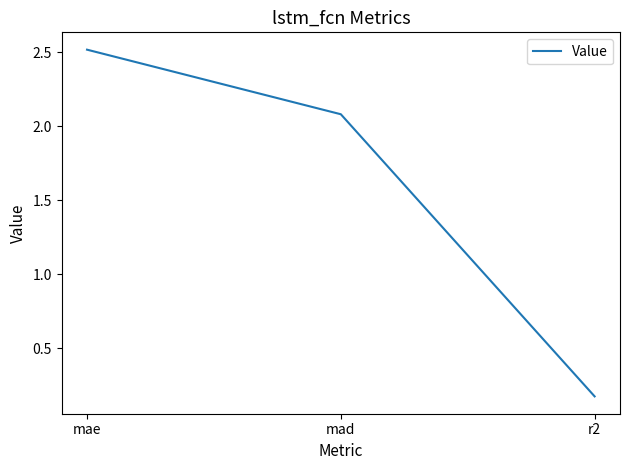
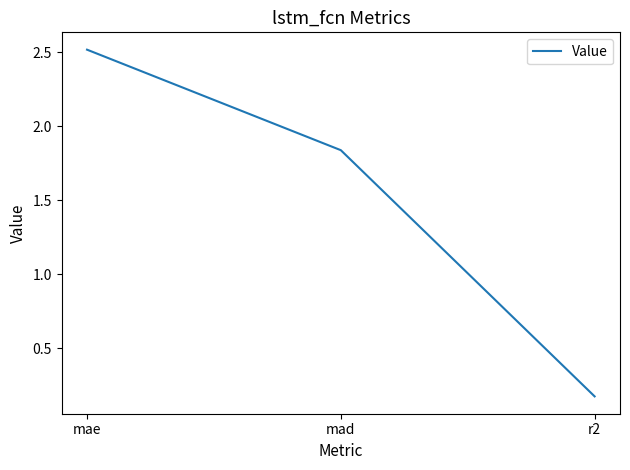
  {
    "mae": 2.52,
-   "mad": 2.08,
+   "mad": 1.84,
    "r2": 0.18
  }
